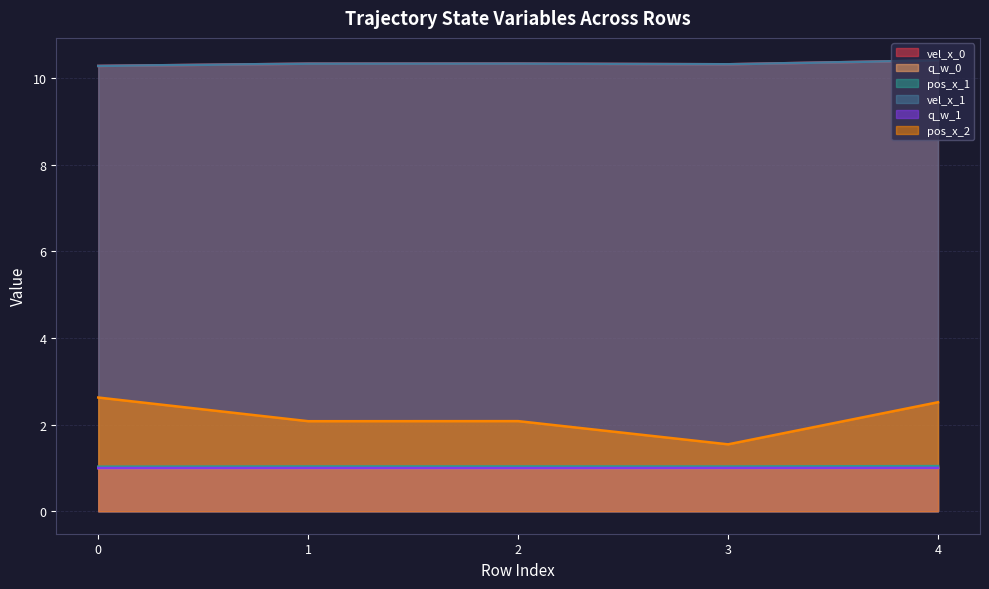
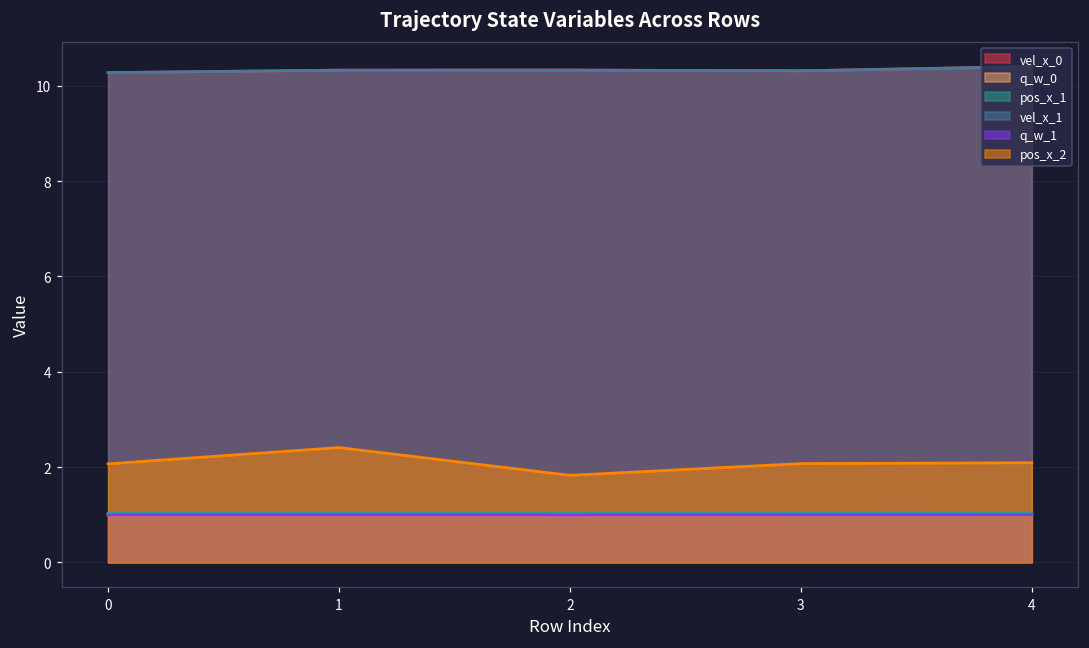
  {
    "pos_x_2": {
-     "0": 2.6,
-     "1": 2.1,
-     "2": 2.1,
-     "3": 1.5,
-     "4": 2.5
+     "0": 2.1,
+     "1": 2.4,
+     "2": 1.8,
+     "3": 2.1,
+     "4": 2.1
    }
  }
